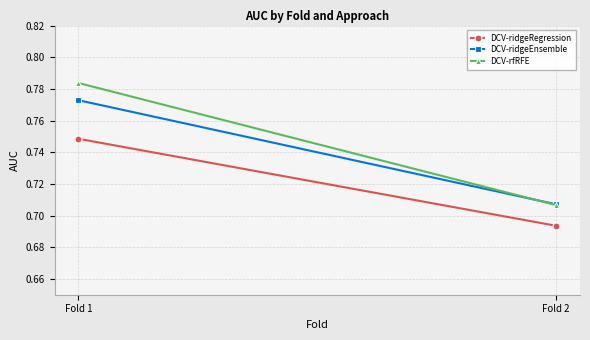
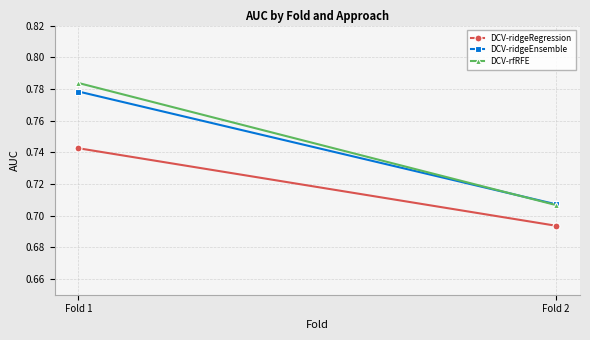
  {
    "DCV-ridgeRegression": {
-     "Fold 1": 0.748,
+     "Fold 1": 0.743,
      "Fold 2": 0.694
    },
    "DCV-ridgeEnsemble": {
-     "Fold 1": 0.773
+     "Fold 1": 0.778
    },
    "DCV-rfRFE": {
      "Fold 1": 0.784
    }
  }
